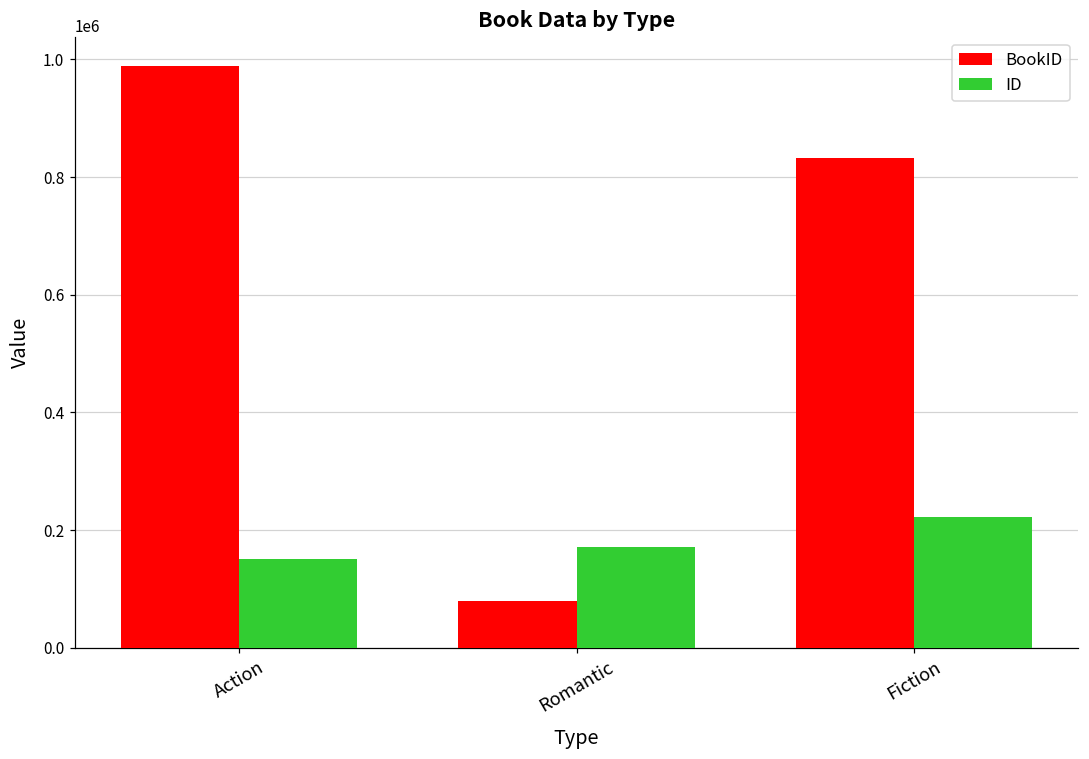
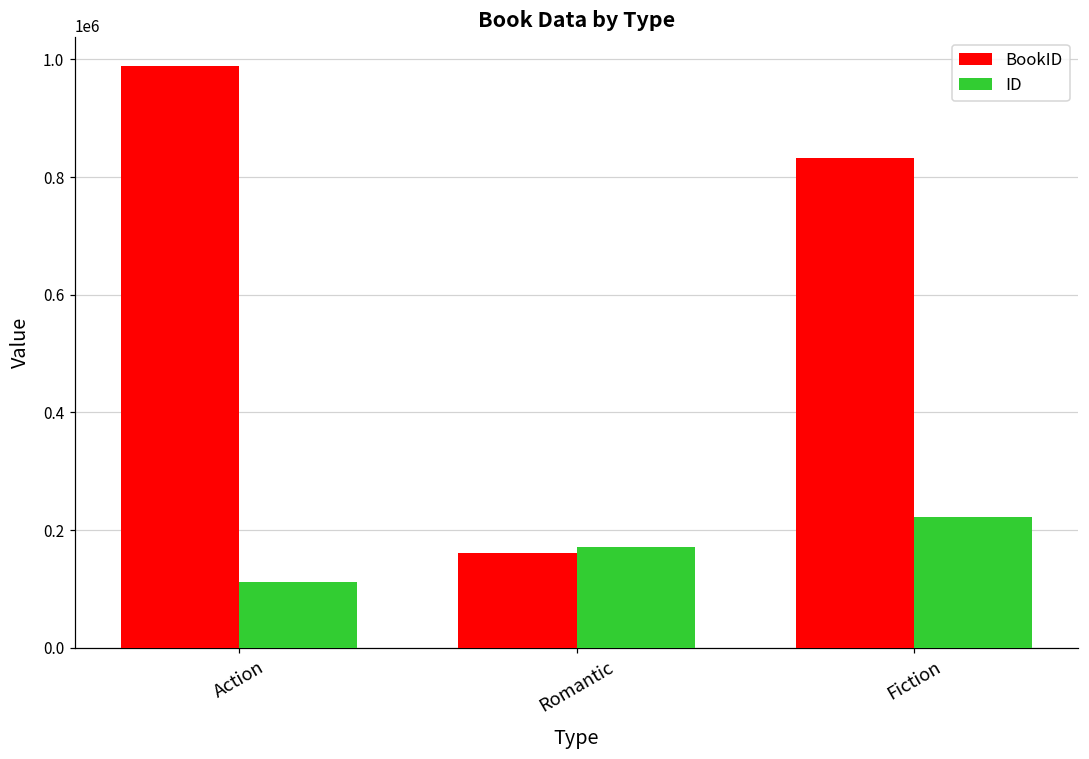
  {
    "BookID": {
      "Action": 990000,
-     "Romantic": 80000,
+     "Romantic": 160000,
      "Fiction": 830000
    },
    "ID": {
-     "Action": 150000,
+     "Action": 110000,
      "Romantic": 170000,
      "Fiction": 220000
    }
  }
